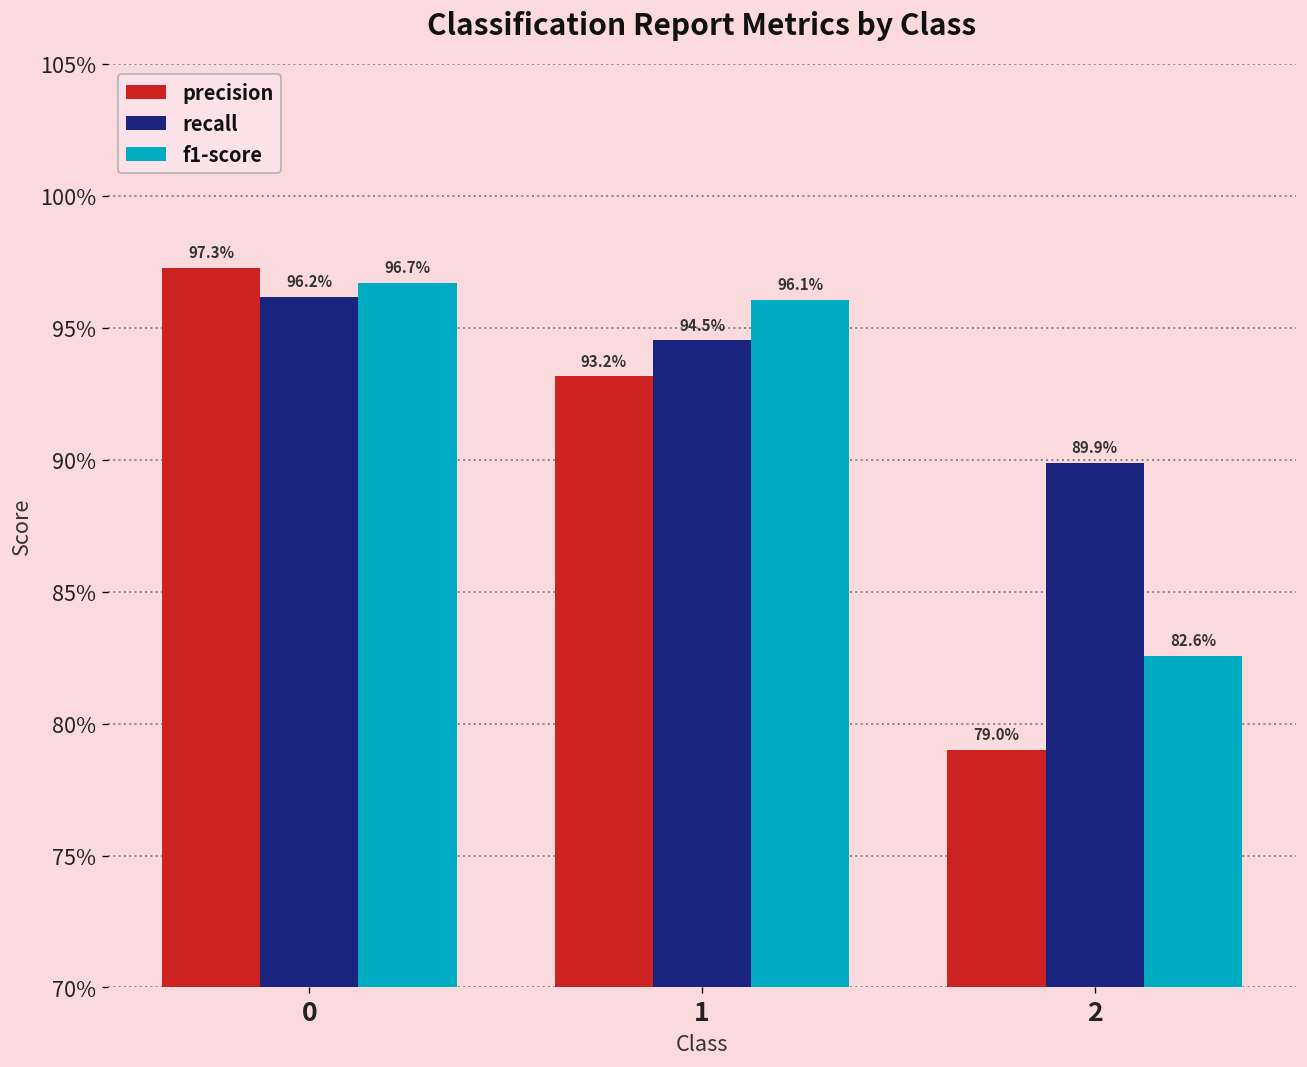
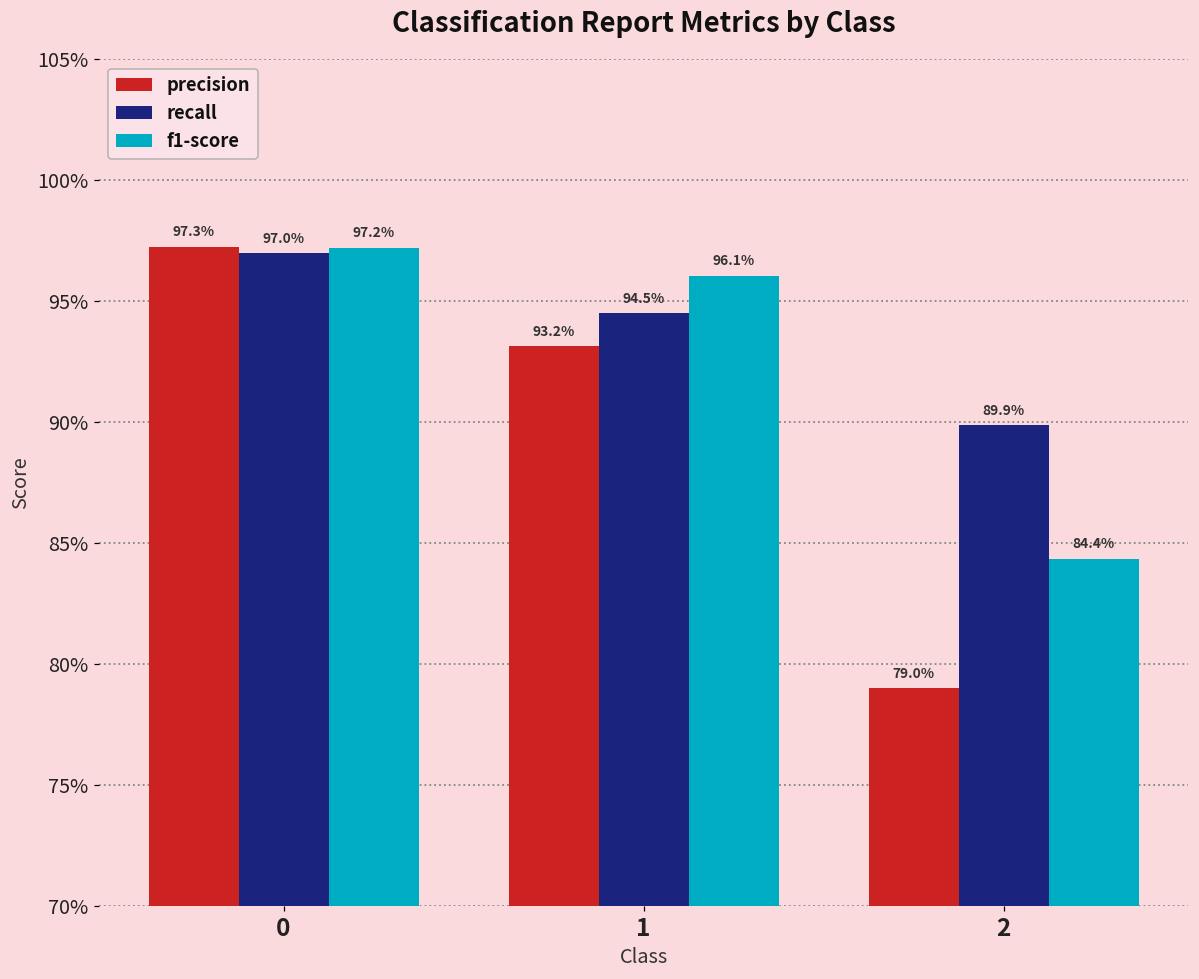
  {
    "precision": {
      "0": "97.3%",
      "1": "93.2%",
      "2": "79.0%"
    },
    "recall": {
-     "0": "96.2%",
+     "0": "97.0%",
      "1": "94.5%",
      "2": "89.9%"
    },
    "f1-score": {
-     "0": "96.7%",
+     "0": "97.2%",
      "1": "96.1%",
-     "2": "82.6%"
+     "2": "84.4%"
    }
  }
